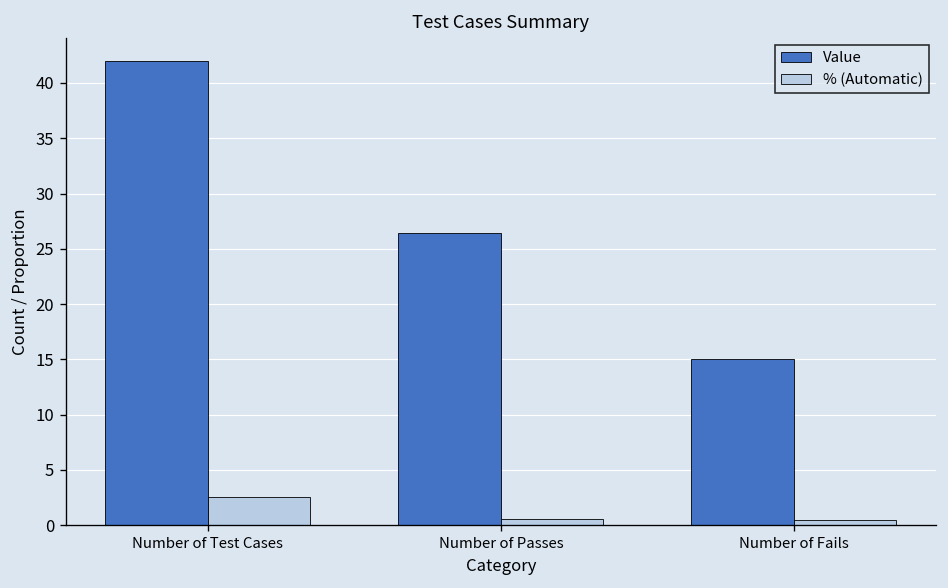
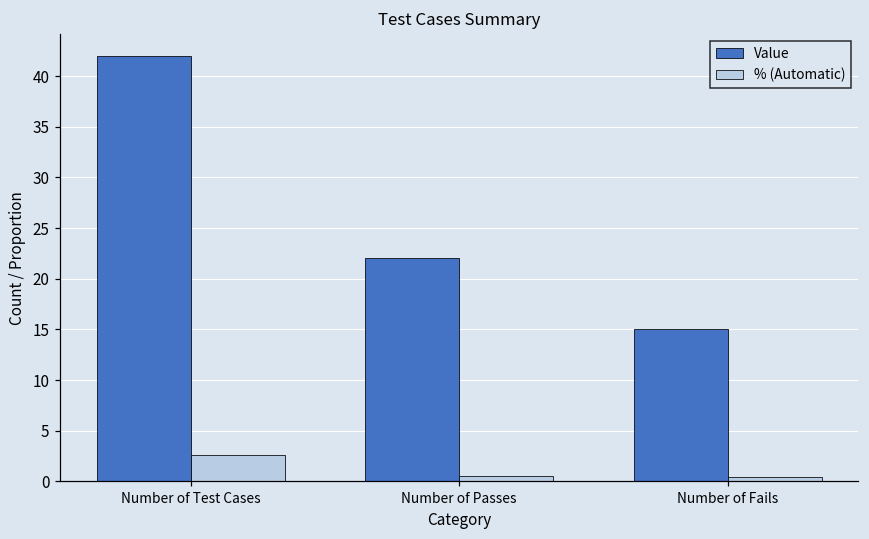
  {
    "Value": {
      "Number of Test Cases": 42,
-     "Number of Passes": 26,
+     "Number of Passes": 22,
      "Number of Fails": 15
    },
    "% (Automatic)": {
      "Number of Test Cases": 3,
      "Number of Passes": 1,
      "Number of Fails": 0
    }
  }
